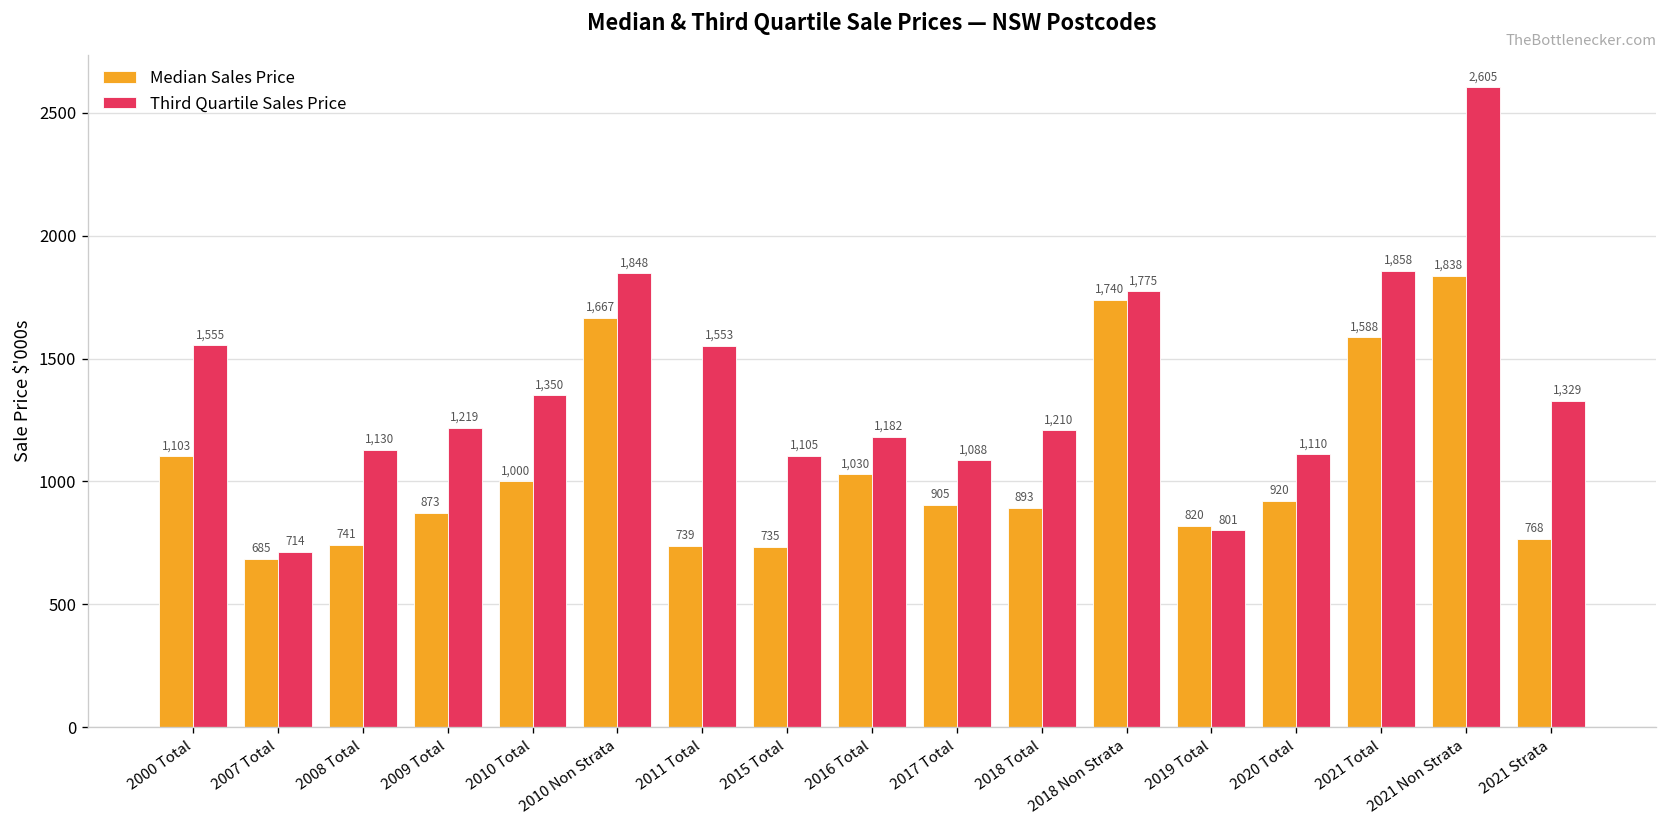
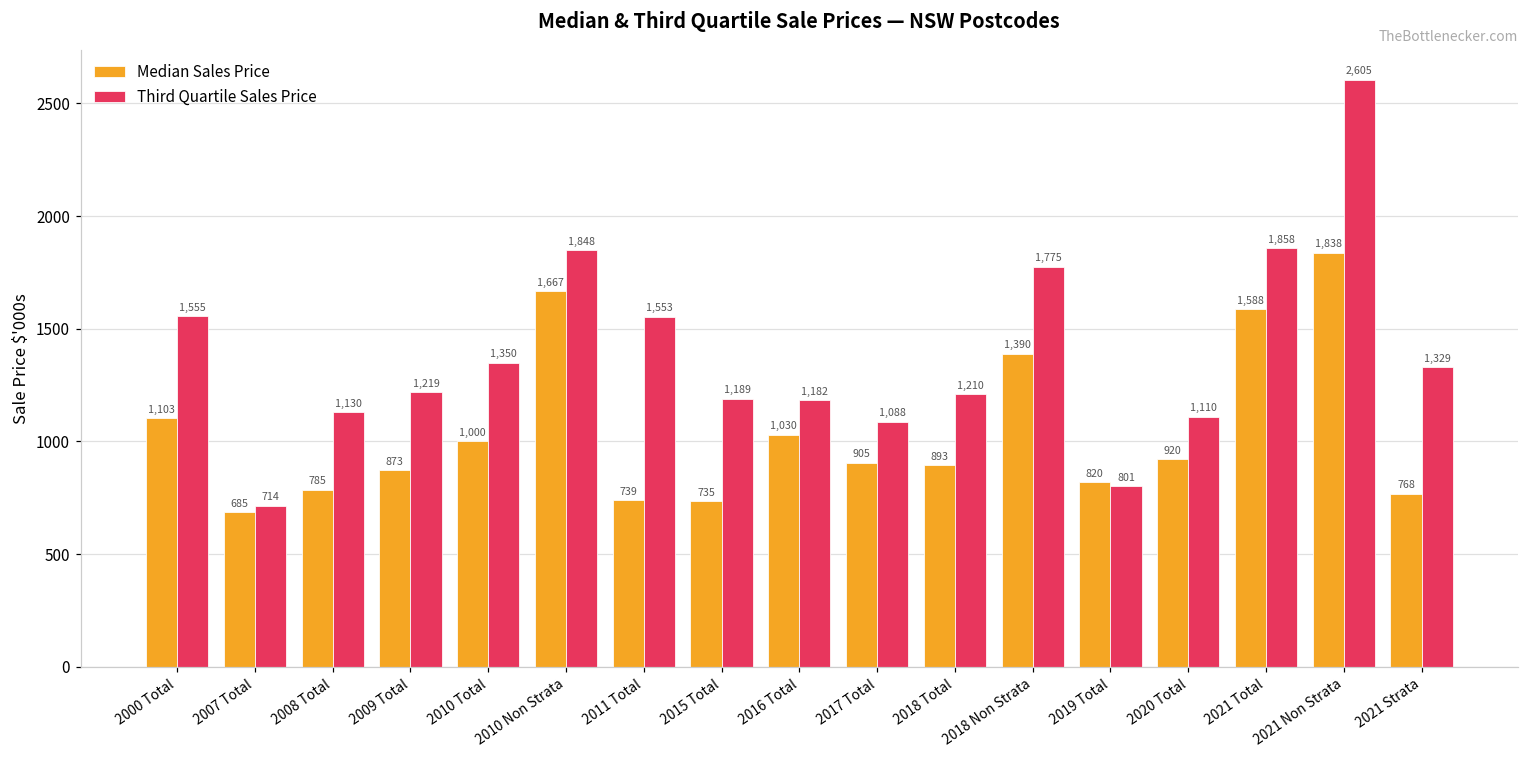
  {
    "Median Sales Price": {
      "2000 Total": "1,103",
      "2007 Total": "685",
-     "2008 Total": "741",
+     "2008 Total": "785",
      "2009 Total": "873",
      "2010 Total": "1,000",
      "2010 Non Strata": "1,667",
      "2011 Total": "739",
      "2015 Total": "735",
      "2016 Total": "1,030",
      "2017 Total": "905",
      "2018 Total": "893",
-     "2018 Non Strata": "1,740",
+     "2018 Non Strata": "1,390",
      "2019 Total": "820",
      "2020 Total": "920",
      "2021 Total": "1,588",
      "2021 Non Strata": "1,838",
      "2021 Strata": "768"
    },
    "Third Quartile Sales Price": {
      "2000 Total": "1,555",
      "2007 Total": "714",
      "2008 Total": "1,130",
      "2009 Total": "1,219",
      "2010 Total": "1,350",
      "2010 Non Strata": "1,848",
      "2011 Total": "1,553",
-     "2015 Total": "1,105",
+     "2015 Total": "1,189",
      "2016 Total": "1,182",
      "2017 Total": "1,088",
      "2018 Total": "1,210",
      "2018 Non Strata": "1,775",
      "2019 Total": "801",
      "2020 Total": "1,110",
      "2021 Total": "1,858",
      "2021 Non Strata": "2,605",
      "2021 Strata": "1,329"
    }
  }
